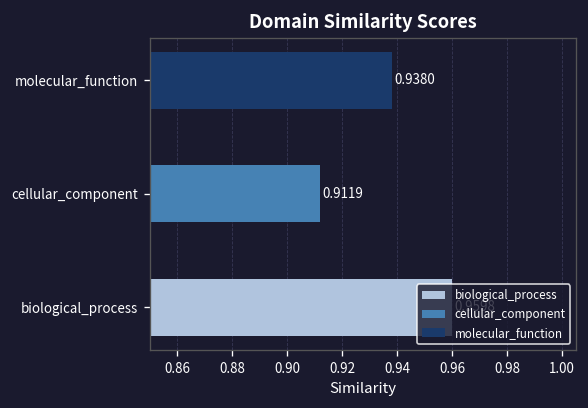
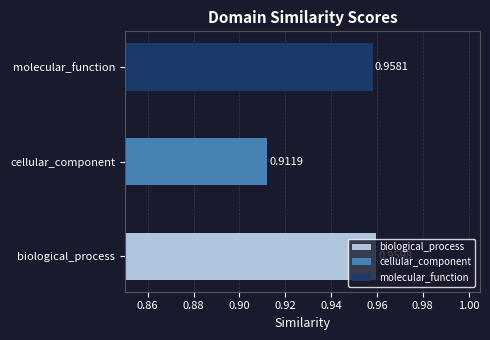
  {
-   "molecular_function": 0.9380,
+   "molecular_function": 0.9581,
    "cellular_component": 0.9119
  }
